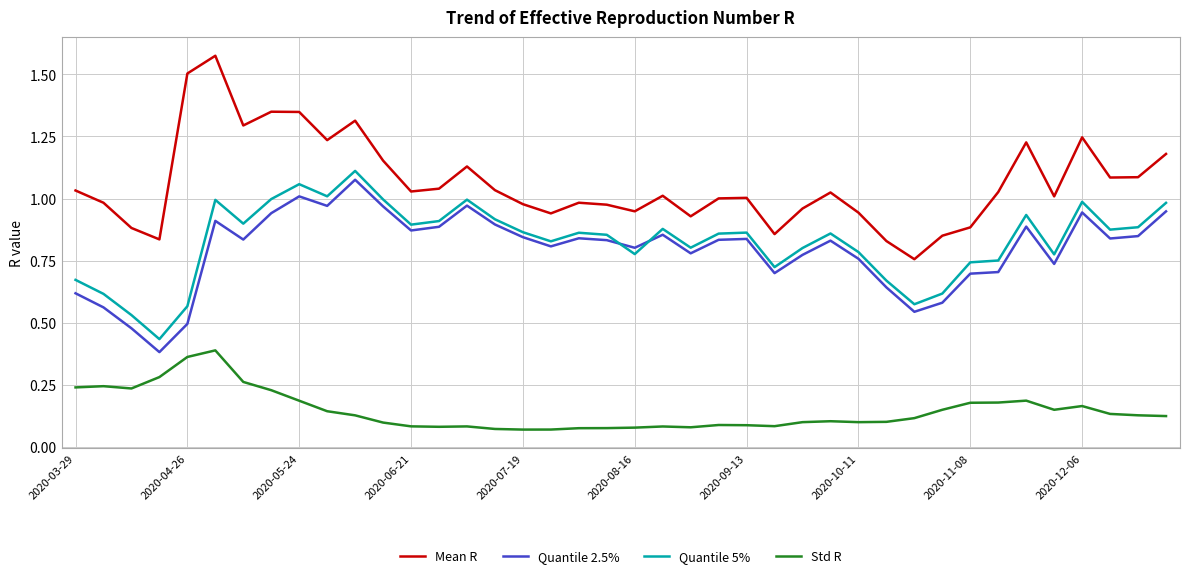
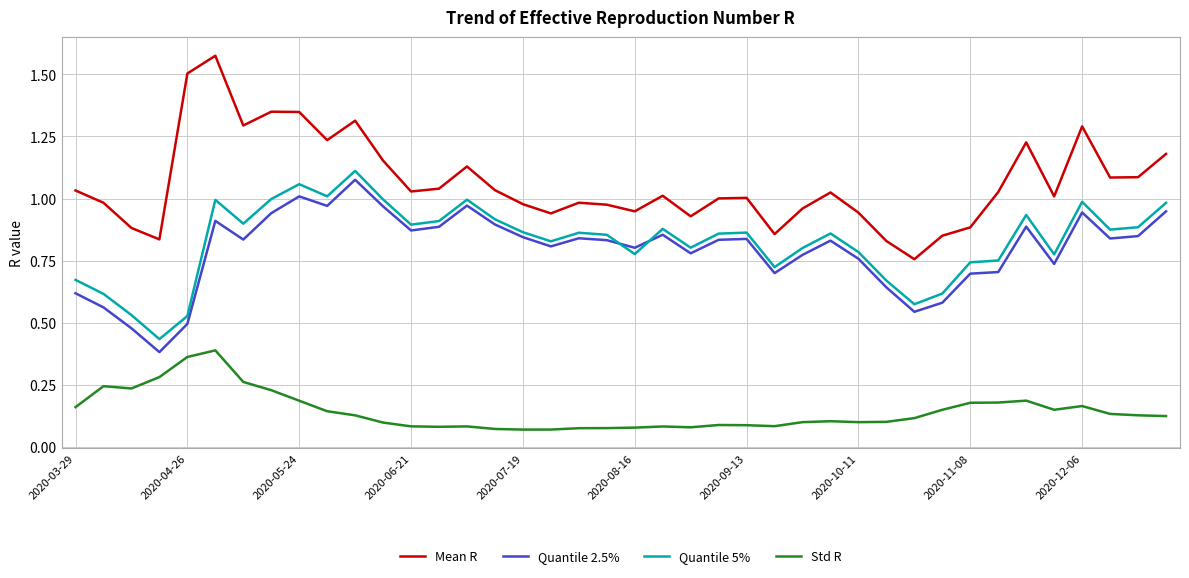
  {
    "Mean R": {
      "2020-03-29": 1.03,
      "2020-04-26": 1.50,
      "2020-05-24": 1.35,
      "2020-06-21": 1.03,
      "2020-07-19": 0.98,
      "2020-08-16": 0.95,
      "2020-09-13": 1.00,
      "2020-10-11": 0.94,
      "2020-11-08": 0.88,
-     "2020-12-06": 1.25
+     "2020-12-06": 1.29
    },
    "Quantile 2.5%": {
      "2020-03-29": 0.62,
      "2020-04-26": 0.50,
      "2020-05-24": 1.01,
      "2020-06-21": 0.87,
      "2020-07-19": 0.84,
      "2020-08-16": 0.80,
      "2020-09-13": 0.84,
      "2020-10-11": 0.76,
      "2020-11-08": 0.70,
      "2020-12-06": 0.94
    },
    "Quantile 5%": {
      "2020-03-29": 0.67,
-     "2020-04-26": 0.57,
+     "2020-04-26": 0.53,
      "2020-05-24": 1.06,
      "2020-06-21": 0.89,
      "2020-07-19": 0.86,
      "2020-08-16": 0.78,
      "2020-09-13": 0.86,
      "2020-10-11": 0.78,
      "2020-11-08": 0.74,
      "2020-12-06": 0.99
    },
    "Std R": {
-     "2020-03-29": 0.24,
+     "2020-03-29": 0.16,
      "2020-04-26": 0.36,
      "2020-05-24": 0.19,
      "2020-06-21": 0.08,
      "2020-07-19": 0.07,
      "2020-08-16": 0.08,
      "2020-09-13": 0.09,
      "2020-10-11": 0.10,
      "2020-11-08": 0.18,
      "2020-12-06": 0.17
    }
  }
